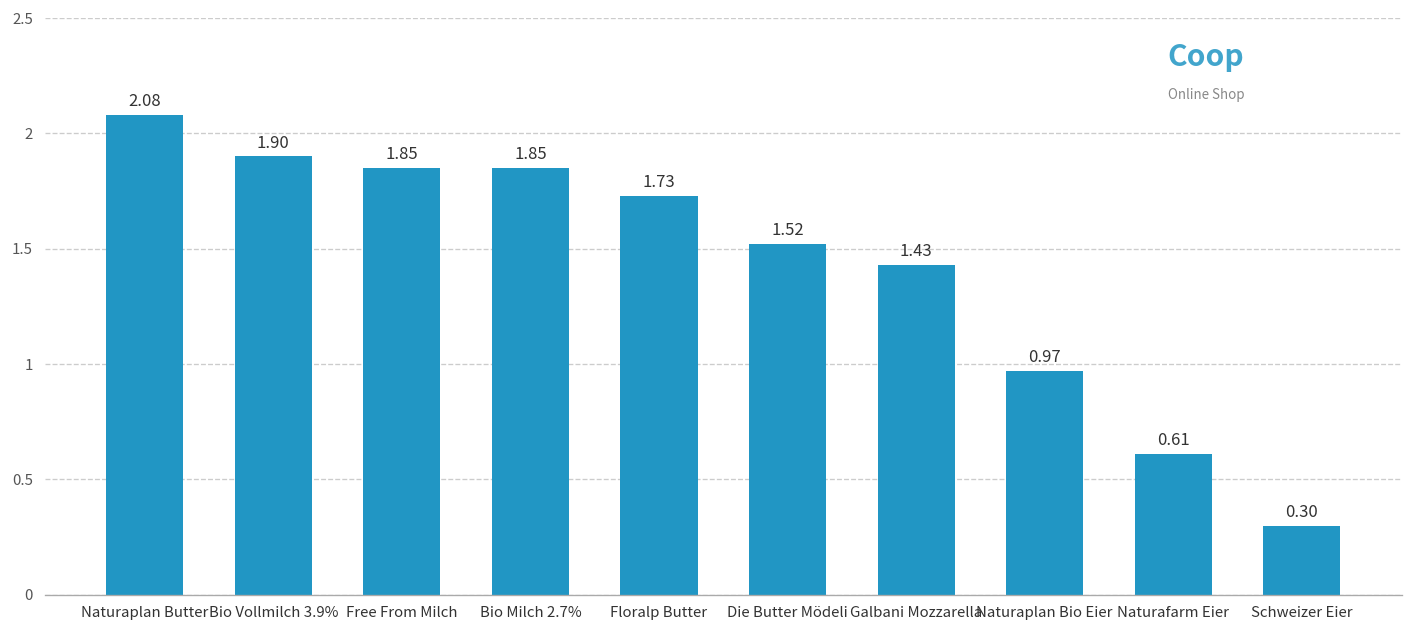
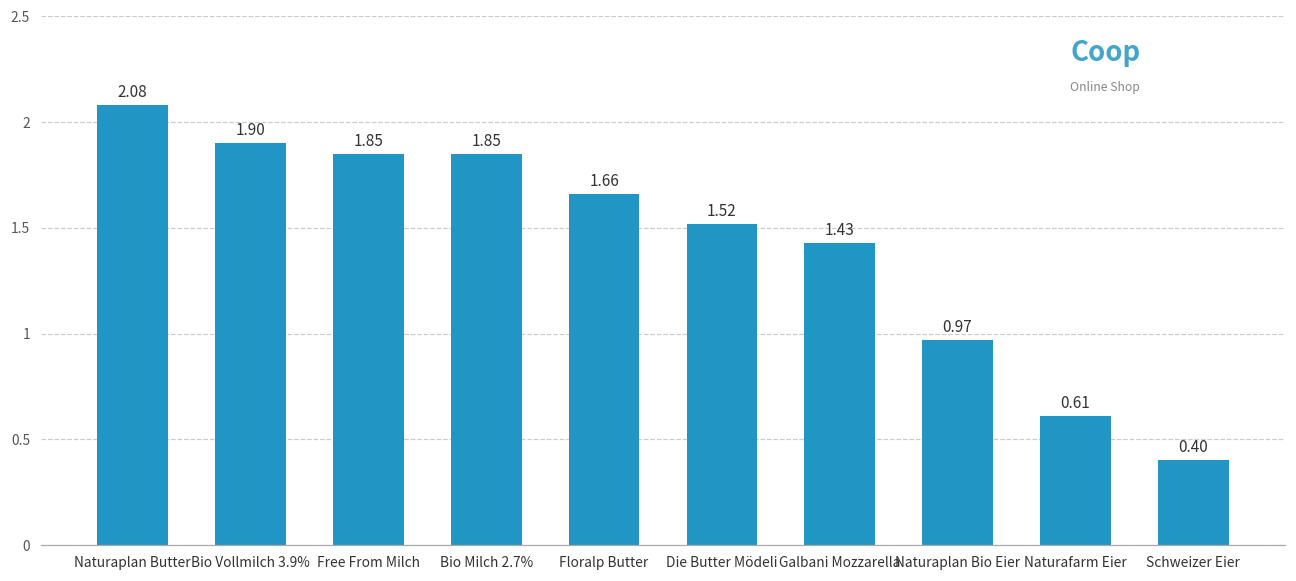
  {
    "Naturaplan Butter": 2.08,
    "Bio Vollmilch 3.9%": 1.90,
    "Free From Milch": 1.85,
    "Bio Milch 2.7%": 1.85,
-   "Floralp Butter": 1.73,
+   "Floralp Butter": 1.66,
    "Die Butter Mödeli": 1.52,
    "Galbani Mozzarella": 1.43,
    "Naturaplan Bio Eier": 0.97,
    "Naturafarm Eier": 0.61,
-   "Schweizer Eier": 0.30
+   "Schweizer Eier": 0.40
  }
